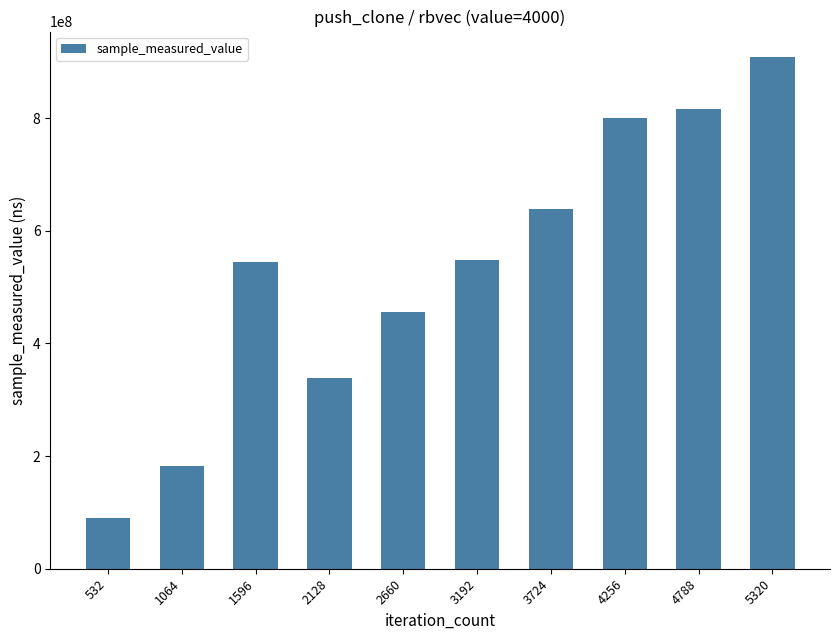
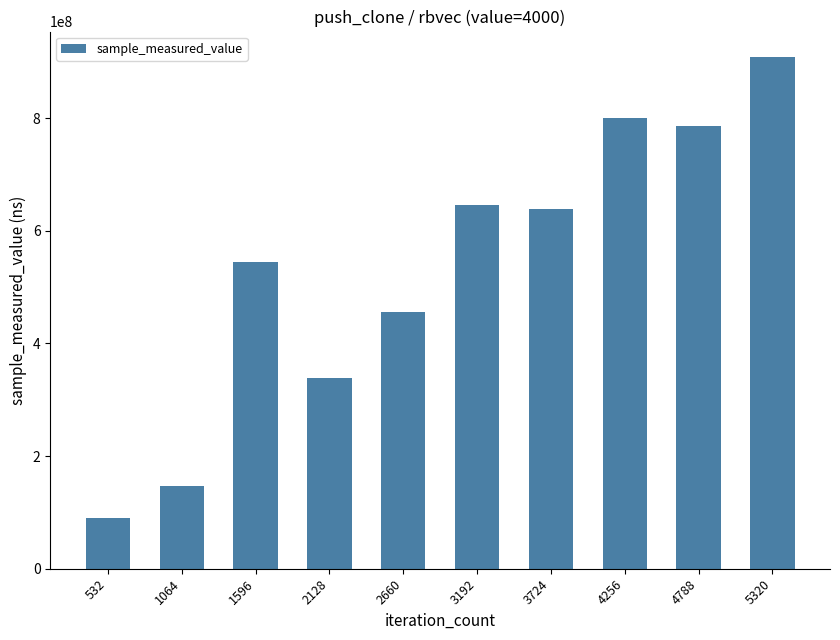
  {
    "532": 90000000,
-   "1064": 180000000,
+   "1064": 150000000,
    "1596": 540000000,
    "2128": 340000000,
    "2660": 460000000,
-   "3192": 550000000,
+   "3192": 650000000,
    "3724": 640000000,
    "4256": 800000000,
-   "4788": 820000000,
+   "4788": 790000000,
    "5320": 910000000
  }
